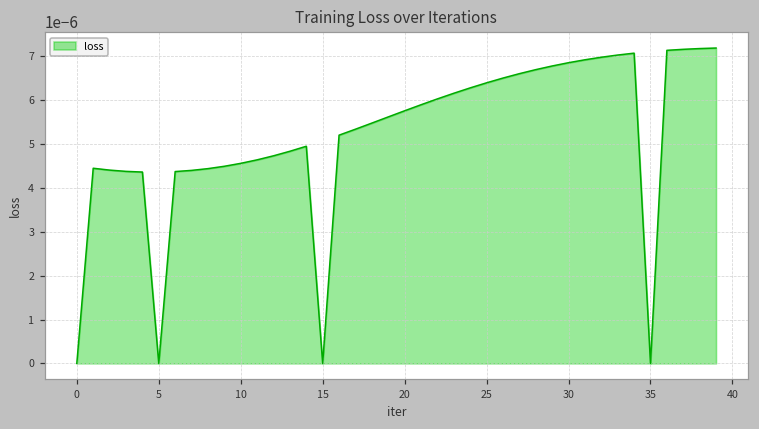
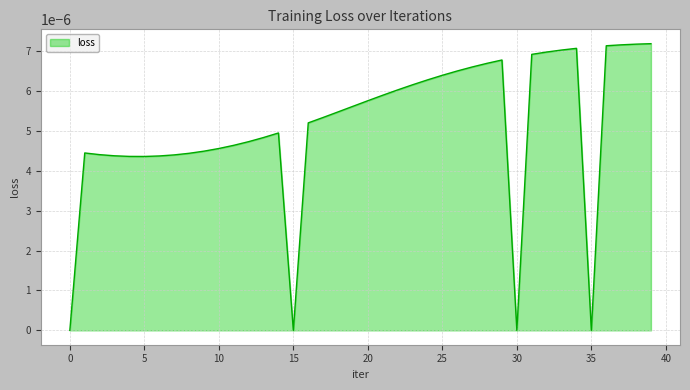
  {
    "0": 0.000000,
-   "5": 0.000000,
+   "5": 0.000004,
    "10": 0.0000046,
    "15": 0.000000,
    "20": 0.0000058,
    "25": 0.0000064,
-   "30": 0.00001,
+   "30": 0.00000,
    "35": 0.000000
  }
